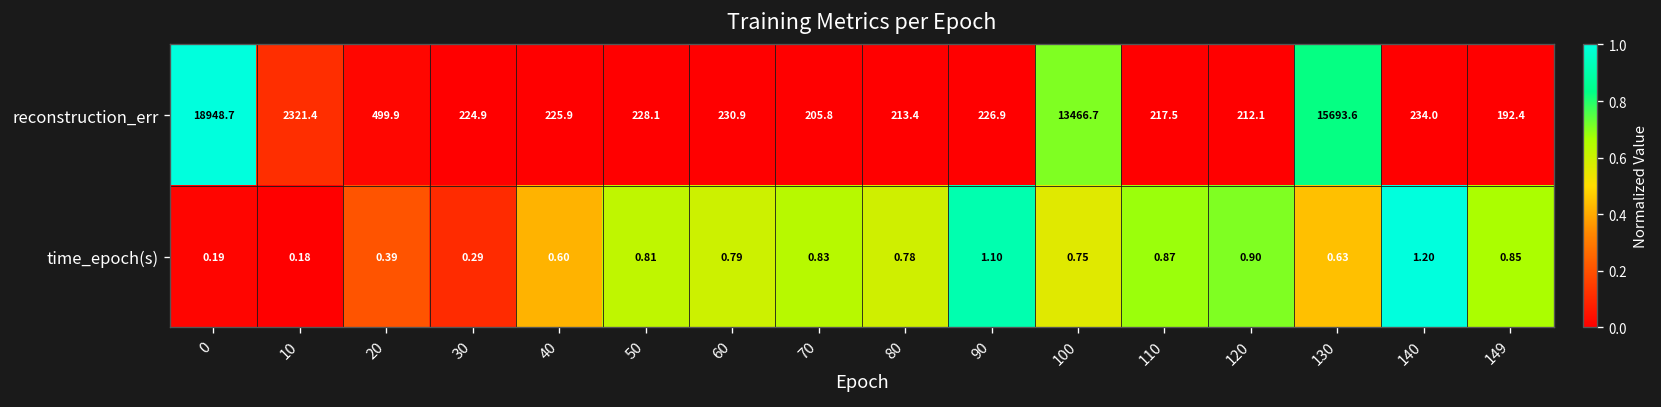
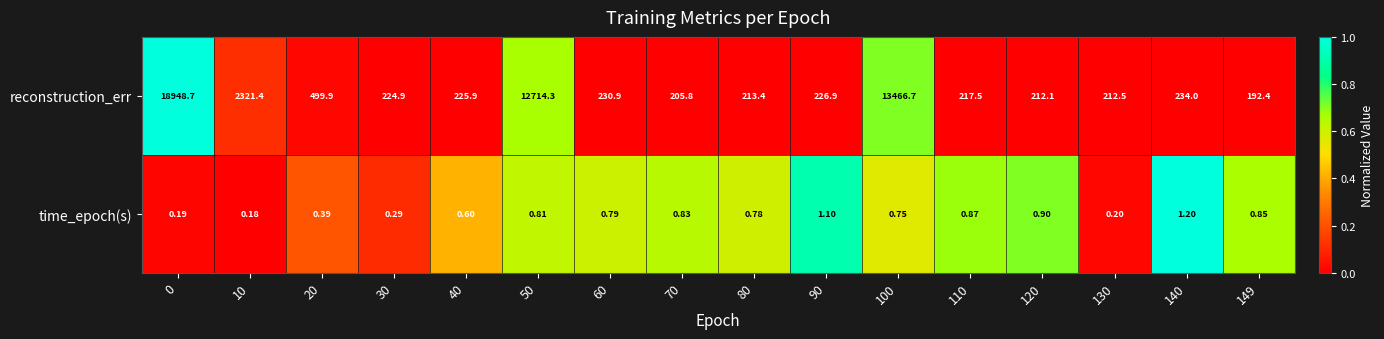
  {
    "reconstruction_err": {
      "0": 18948.7,
      "10": 2321.4,
      "20": 499.9,
      "30": 224.9,
      "40": 225.9,
-     "50": 228.1,
+     "50": 12714.3,
      "60": 230.9,
      "70": 205.8,
      "80": 213.4,
      "90": 226.9,
      "100": 13466.7,
      "110": 217.5,
      "120": 212.1,
-     "130": 15693.6,
+     "130": 212.5,
      "140": 234.0,
      "149": 192.4
    },
    "time_epoch(s)": {
      "0": 0.19,
      "10": 0.18,
      "20": 0.39,
      "30": 0.29,
      "40": 0.60,
      "50": 0.81,
      "60": 0.79,
      "70": 0.83,
      "80": 0.78,
      "90": 1.10,
      "100": 0.75,
      "110": 0.87,
      "120": 0.90,
-     "130": 0.63,
+     "130": 0.20,
      "140": 1.20,
      "149": 0.85
    }
  }
